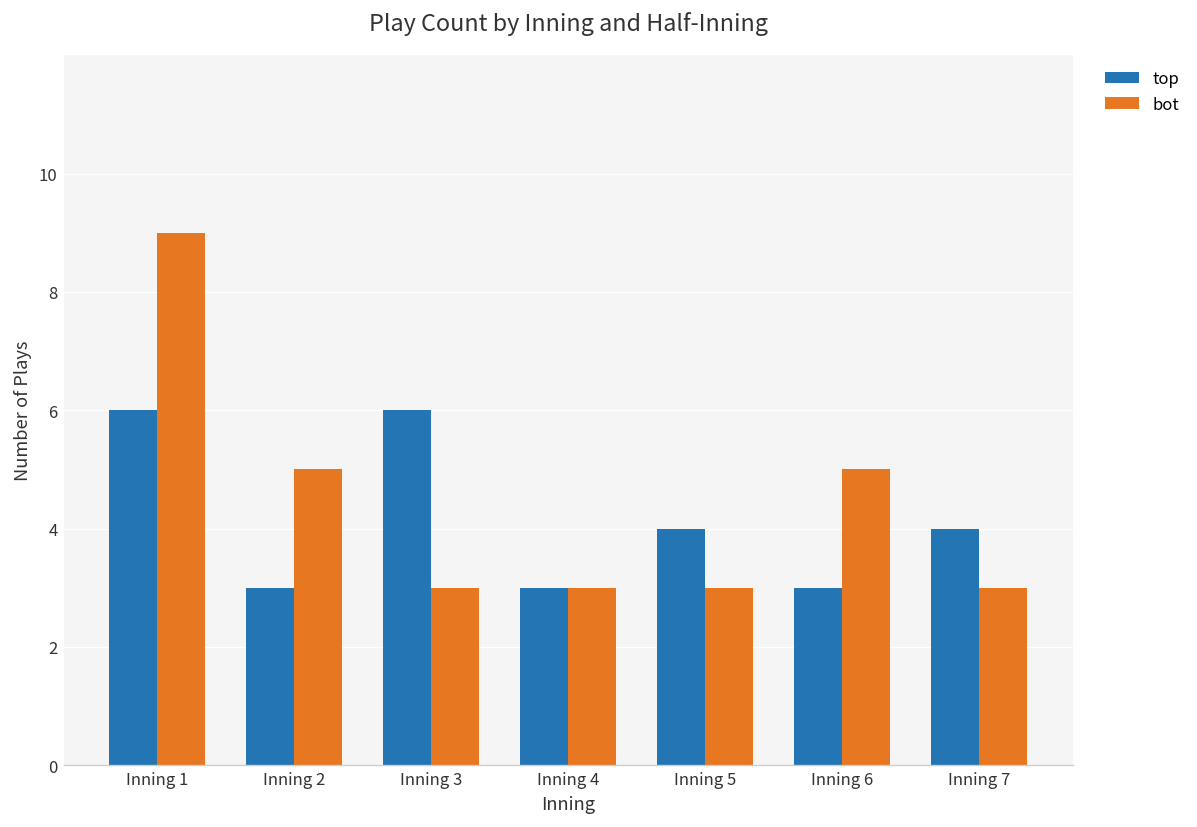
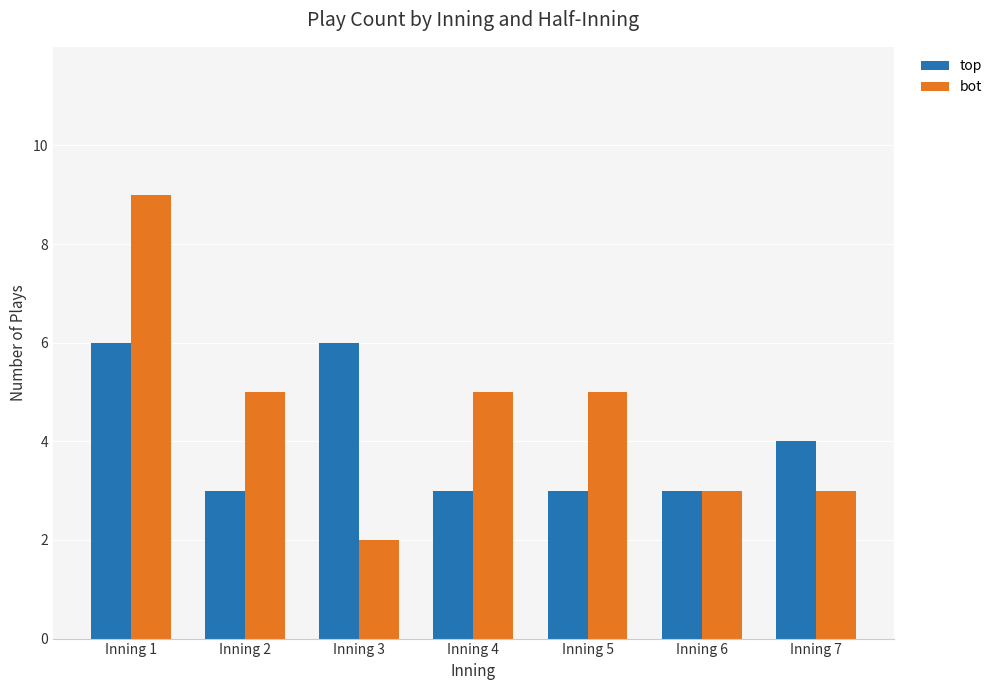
  {
    "top": {
      "Inning 1": 6,
      "Inning 2": 3,
      "Inning 3": 6,
      "Inning 4": 3,
-     "Inning 5": 4,
+     "Inning 5": 3,
      "Inning 6": 3,
      "Inning 7": 4
    },
    "bot": {
      "Inning 1": 9,
      "Inning 2": 5,
-     "Inning 3": 3,
-     "Inning 4": 3,
-     "Inning 5": 3,
-     "Inning 6": 5,
+     "Inning 3": 2,
+     "Inning 4": 5,
+     "Inning 5": 5,
+     "Inning 6": 3,
      "Inning 7": 3
    }
  }
